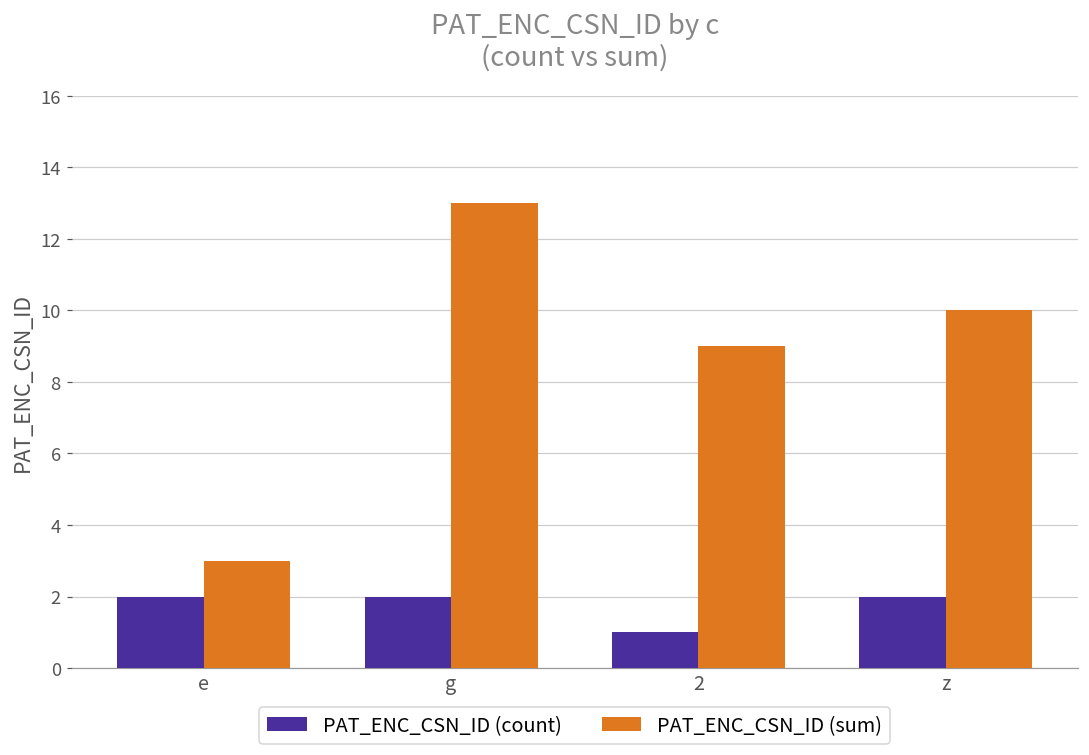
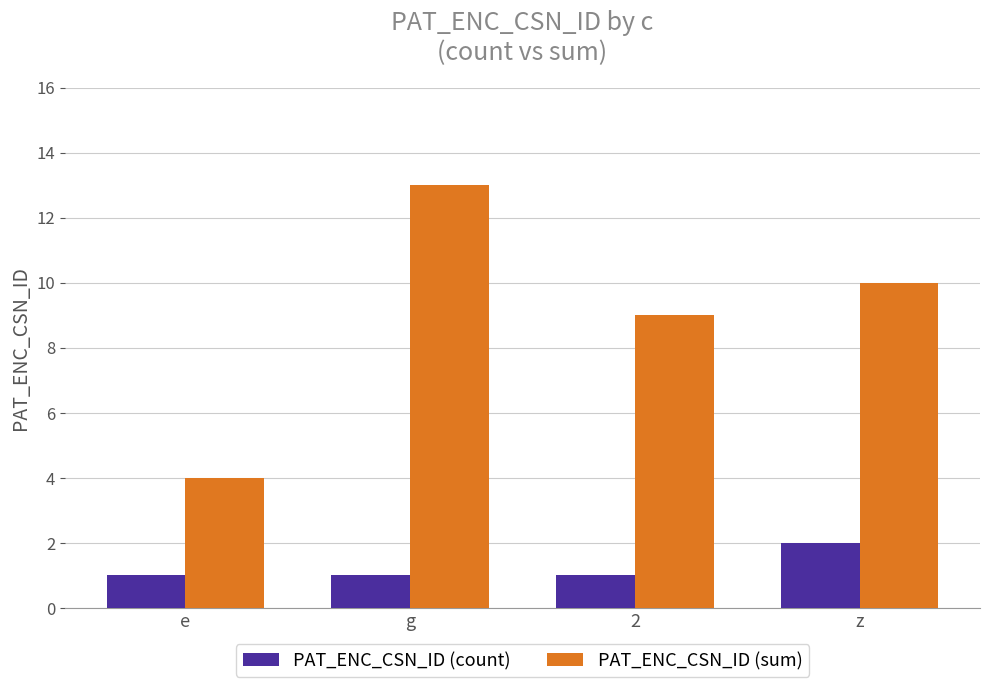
  {
    "PAT_ENC_CSN_ID (count)": {
-     "e": 2,
-     "g": 2,
+     "e": 1,
+     "g": 1,
      "2": 1,
      "z": 2
    },
    "PAT_ENC_CSN_ID (sum)": {
-     "e": 3,
+     "e": 4,
      "g": 13,
      "2": 9,
      "z": 10
    }
  }
